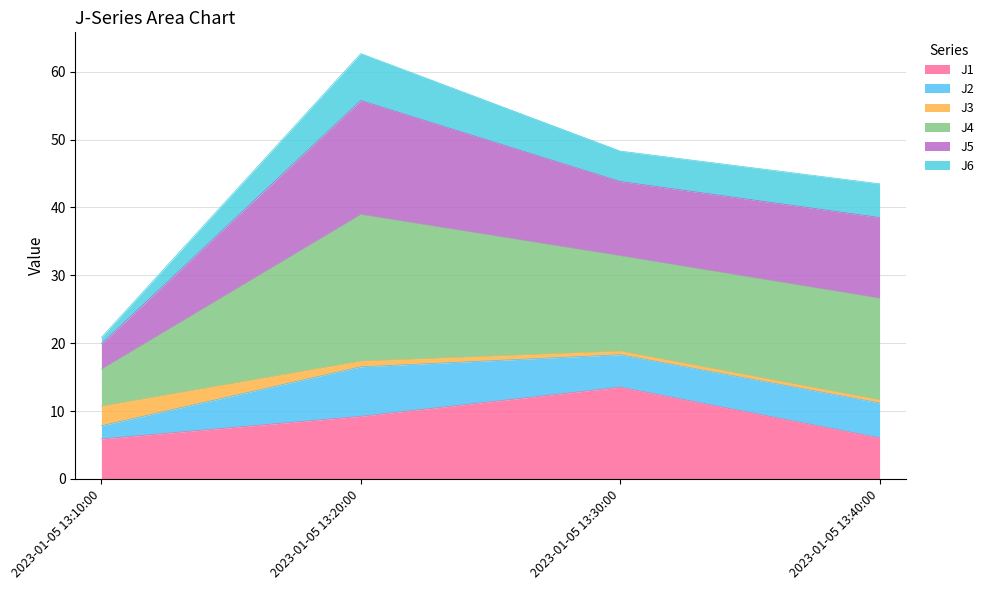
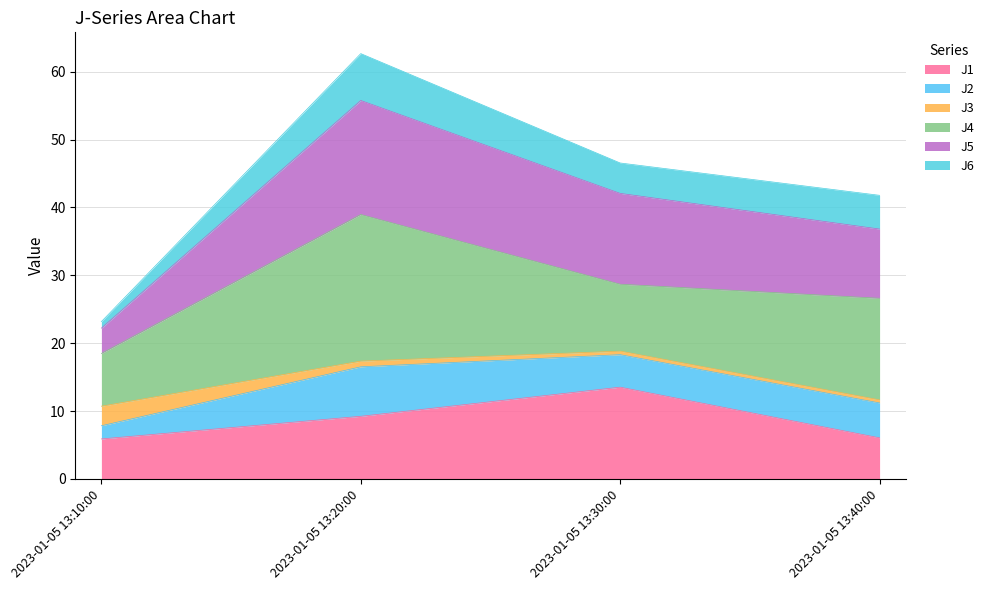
  {
    "J1": {
      "2023-01-05 13:10:00": 6,
      "2023-01-05 13:20:00": 9,
      "2023-01-05 13:30:00": 14,
      "2023-01-05 13:40:00": 6
    },
    "J3": {
      "2023-01-05 13:10:00": 3,
      "2023-01-05 13:20:00": 1,
      "2023-01-05 13:30:00": 1,
      "2023-01-05 13:40:00": 0
    },
    "J4": {
-     "2023-01-05 13:10:00": 5,
+     "2023-01-05 13:10:00": 8,
      "2023-01-05 13:20:00": 22,
-     "2023-01-05 13:30:00": 14,
+     "2023-01-05 13:30:00": 10,
      "2023-01-05 13:40:00": 15
    },
    "J5": {
      "2023-01-05 13:10:00": 4,
      "2023-01-05 13:20:00": 17,
-     "2023-01-05 13:30:00": 11,
-     "2023-01-05 13:40:00": 12
+     "2023-01-05 13:30:00": 13,
+     "2023-01-05 13:40:00": 10
    }
  }
